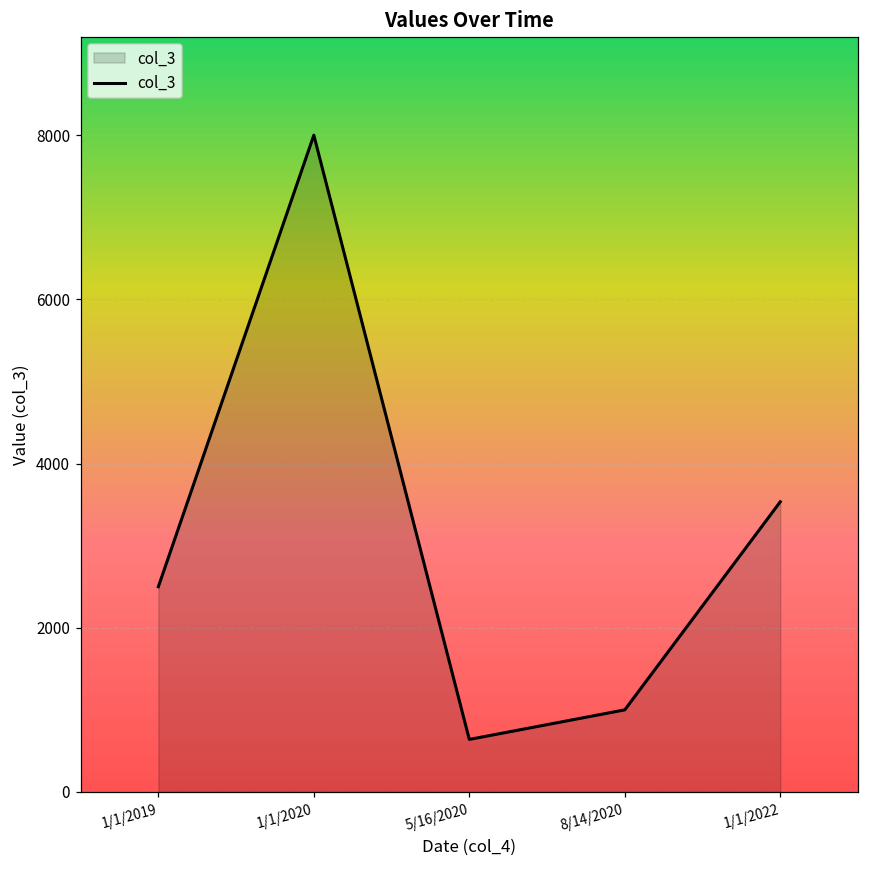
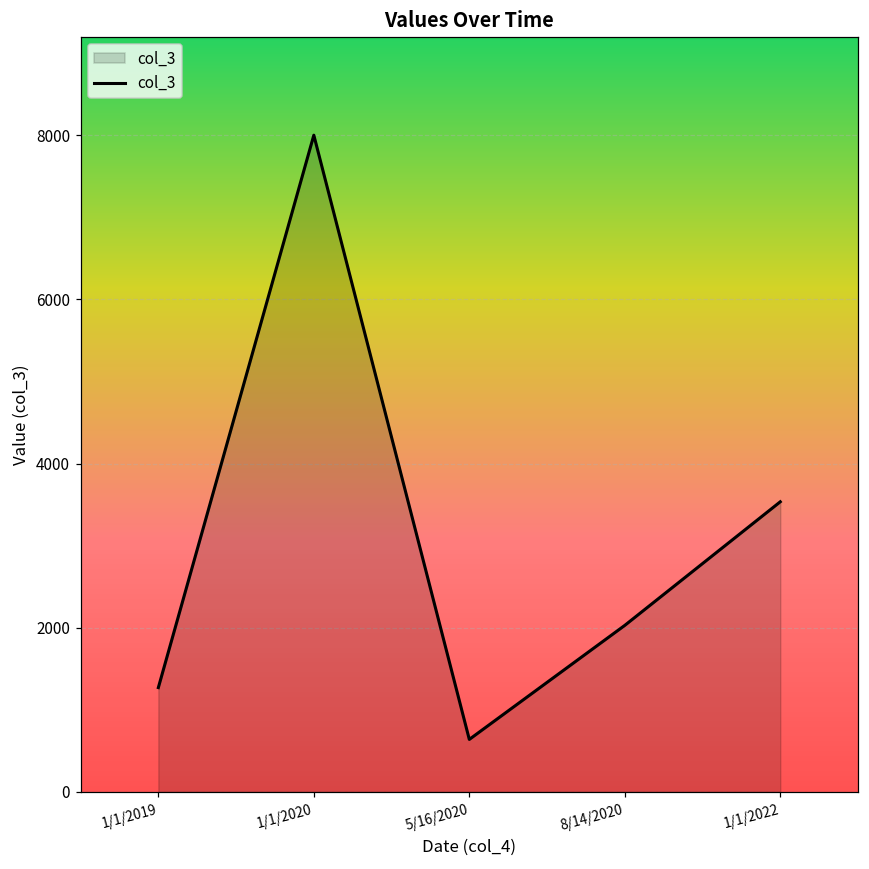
  {
-   "1/1/2019": 2500,
+   "1/1/2019": 1300,
    "1/1/2020": 8000,
    "5/16/2020": 600,
-   "8/14/2020": 1000,
+   "8/14/2020": 2000,
    "1/1/2022": 3500
  }
